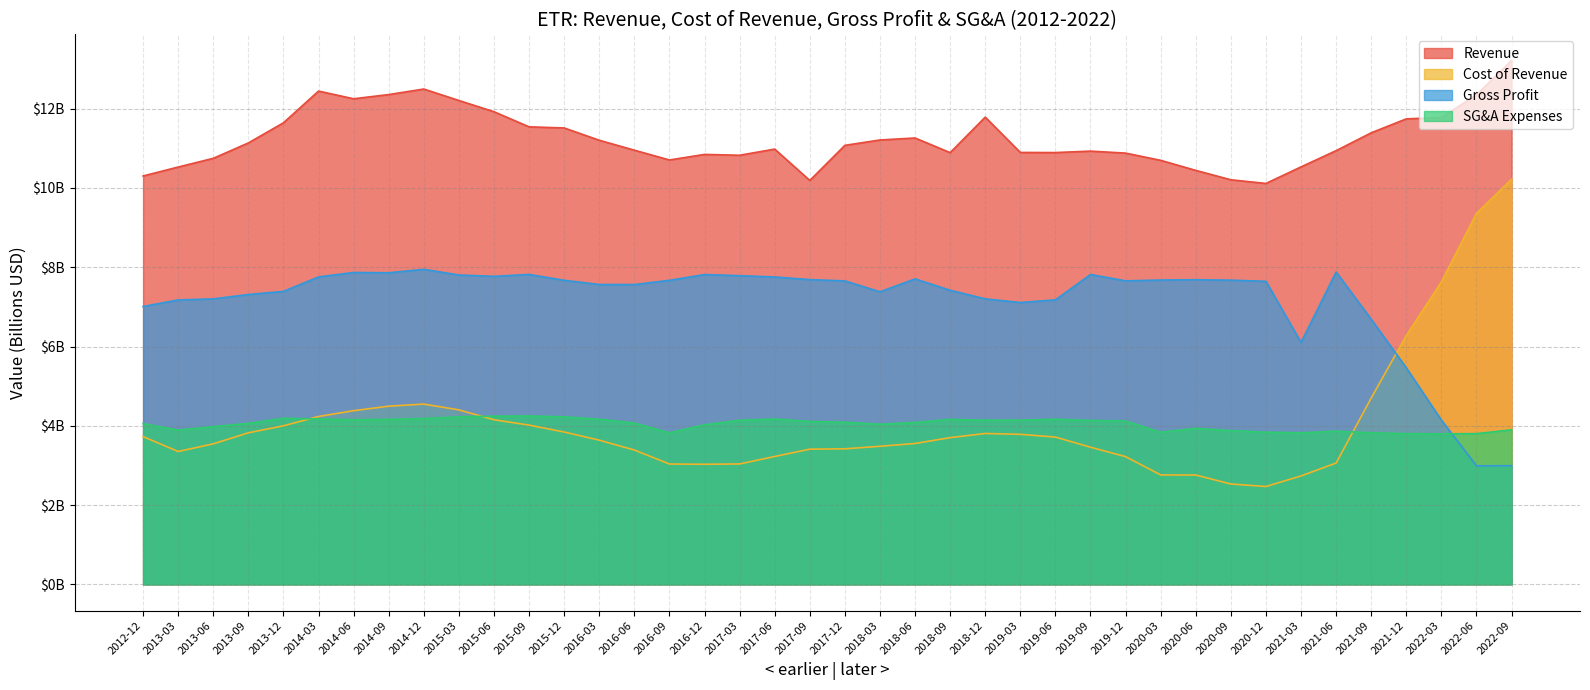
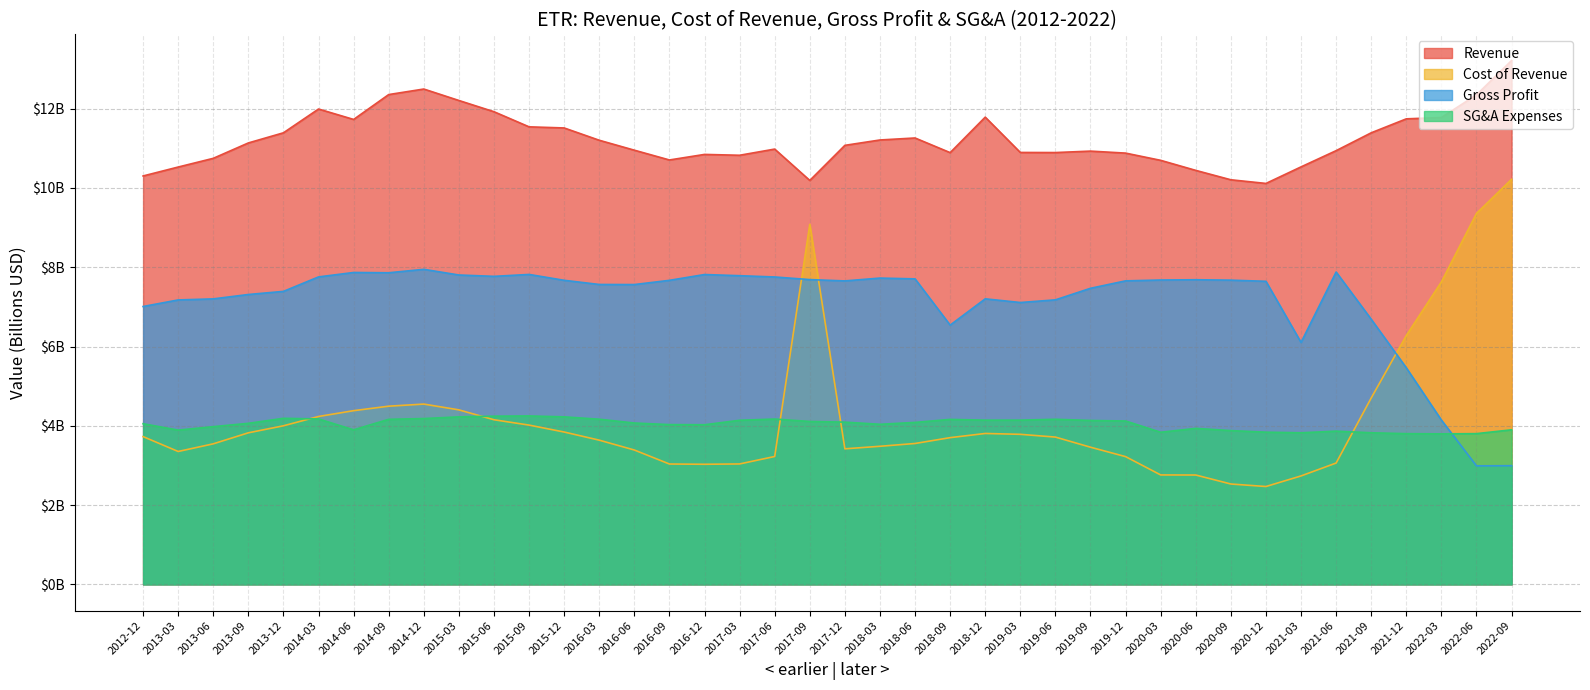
  {
    "Revenue": {
      "2012-12": "$10300000000",
      "2013-03": "$10500000000",
      "2013-06": "$10700000000",
      "2013-09": "$11100000000",
-     "2013-12": "$11600000000",
-     "2014-03": "$12400000000",
-     "2014-06": "$12200000000",
+     "2013-12": "$11400000000",
+     "2014-03": "$12000000000",
+     "2014-06": "$11700000000",
      "2014-09": "$12400000000",
      "2014-12": "$12500000000",
      "2015-03": "$12200000000",
      "2015-06": "$11900000000",
      "2015-09": "$11500000000",
      "2015-12": "$11500000000",
      "2016-03": "$11200000000",
      "2016-06": "$11000000000",
      "2016-09": "$10700000000",
      "2016-12": "$10800000000",
      "2017-03": "$10800000000",
      "2017-06": "$11000000000",
      "2017-09": "$10200000000",
      "2017-12": "$11100000000",
      "2018-03": "$11200000000",
      "2018-06": "$11300000000",
      "2018-09": "$10900000000",
      "2018-12": "$11800000000",
      "2019-03": "$10900000000",
      "2019-06": "$10900000000",
      "2019-09": "$10900000000",
      "2019-12": "$10900000000",
      "2020-03": "$10700000000",
      "2020-06": "$10400000000",
      "2020-09": "$10200000000",
      "2020-12": "$10100000000",
      "2021-03": "$10500000000",
      "2021-06": "$10900000000",
      "2021-09": "$11400000000",
      "2021-12": "$11700000000"
    },
    "Cost of Revenue": {
      "2012-12": "$3700000000",
      "2013-03": "$3400000000",
      "2013-06": "$3500000000",
      "2013-09": "$3800000000",
      "2013-12": "$4000000000",
      "2014-06": "$4400000000",
      "2014-09": "$4500000000",
      "2014-12": "$4500000000",
      "2015-03": "$4400000000",
      "2015-06": "$4200000000",
      "2015-09": "$4000000000",
      "2015-12": "$3800000000",
      "2016-03": "$3600000000",
      "2016-06": "$3400000000",
      "2016-09": "$3000000000",
      "2016-12": "$3000000000",
      "2017-03": "$3000000000",
      "2017-06": "$3200000000",
-     "2017-09": "$3400000000",
+     "2017-09": "$9100000000",
      "2017-12": "$3400000000",
      "2018-03": "$3500000000",
      "2018-06": "$3600000000",
      "2018-09": "$3700000000",
      "2018-12": "$3800000000",
      "2019-03": "$3800000000",
      "2019-06": "$3700000000",
      "2019-09": "$3500000000",
      "2019-12": "$3200000000",
      "2020-03": "$2800000000",
      "2020-06": "$2800000000",
      "2020-09": "$2500000000",
      "2020-12": "$2500000000",
      "2021-03": "$2700000000",
      "2021-06": "$3100000000",
      "2021-09": "$4700000000",
      "2021-12": "$6300000000",
      "2022-03": "$7600000000",
      "2022-06": "$9400000000",
      "2022-09": "$10200000000"
    },
    "Gross Profit": {
      "2012-12": "$7000000000",
      "2013-03": "$7200000000",
      "2013-06": "$7200000000",
      "2013-09": "$7300000000",
      "2013-12": "$7400000000",
      "2014-03": "$7800000000",
      "2014-06": "$7900000000",
      "2014-09": "$7900000000",
      "2014-12": "$7900000000",
      "2015-03": "$7800000000",
      "2015-06": "$7800000000",
      "2015-09": "$7800000000",
      "2015-12": "$7700000000",
      "2016-03": "$7600000000",
      "2016-06": "$7600000000",
      "2016-09": "$7700000000",
      "2016-12": "$7800000000",
      "2017-03": "$7800000000",
      "2017-06": "$7800000000",
      "2017-09": "$7700000000",
      "2017-12": "$7700000000",
-     "2018-03": "$7400000000",
+     "2018-03": "$7700000000",
      "2018-06": "$7700000000",
-     "2018-09": "$7400000000",
+     "2018-09": "$6500000000",
      "2018-12": "$7200000000",
      "2019-03": "$7100000000",
      "2019-06": "$7200000000",
-     "2019-09": "$7800000000",
+     "2019-09": "$7500000000",
      "2019-12": "$7700000000",
      "2020-03": "$7700000000",
      "2020-06": "$7700000000",
      "2020-09": "$7700000000",
      "2020-12": "$7600000000",
      "2021-03": "$6100000000",
      "2021-06": "$7900000000",
      "2021-09": "$6700000000",
      "2021-12": "$5500000000",
      "2022-03": "$4100000000",
      "2022-06": "$3000000000",
      "2022-09": "$3000000000"
    },
    "SG&A Expenses": {
      "2012-12": "$4100000000",
      "2013-03": "$3900000000",
      "2013-06": "$4000000000",
      "2013-09": "$4100000000",
      "2013-12": "$4200000000",
-     "2014-06": "$4200000000",
+     "2014-06": "$3900000000",
      "2014-09": "$4200000000",
      "2014-12": "$4200000000",
      "2015-03": "$4200000000",
      "2015-06": "$4200000000",
      "2015-09": "$4200000000",
      "2015-12": "$4200000000",
      "2016-03": "$4200000000",
      "2016-06": "$4100000000",
-     "2016-09": "$3800000000",
+     "2016-09": "$4000000000",
      "2016-12": "$4000000000",
      "2017-03": "$4100000000",
      "2017-06": "$4200000000",
      "2017-09": "$4100000000",
      "2017-12": "$4100000000",
      "2018-03": "$4000000000",
      "2018-06": "$4100000000",
      "2018-09": "$4200000000",
      "2018-12": "$4100000000",
      "2019-03": "$4100000000",
      "2019-06": "$4200000000",
      "2019-09": "$4100000000",
      "2019-12": "$4100000000",
      "2020-03": "$3800000000",
      "2020-06": "$3900000000",
      "2020-09": "$3900000000",
      "2020-12": "$3800000000",
      "2021-03": "$3800000000",
      "2021-06": "$3900000000",
      "2021-09": "$3800000000",
      "2021-12": "$3800000000",
      "2022-03": "$3800000000",
      "2022-06": "$3800000000",
      "2022-09": "$3900000000"
    }
  }
